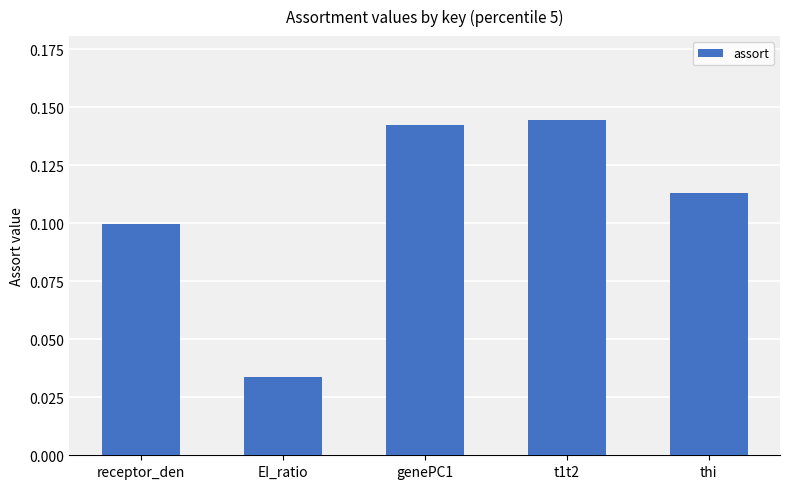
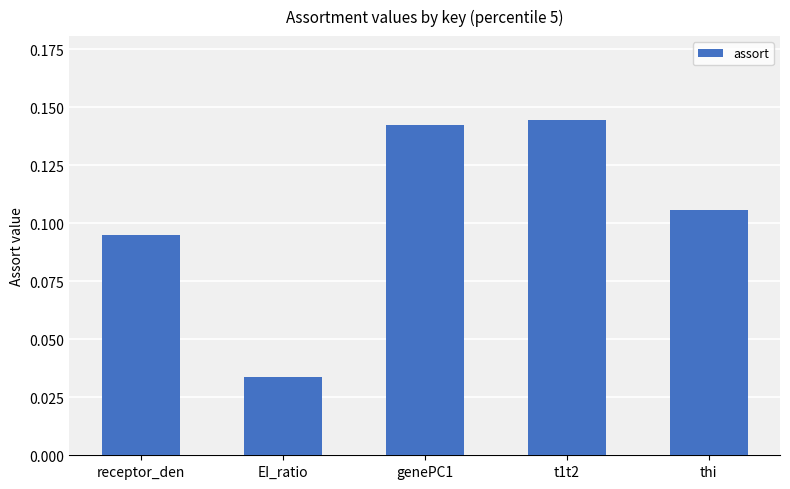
  {
-   "receptor_den": 0.100,
+   "receptor_den": 0.095,
    "EI_ratio": 0.034,
    "genePC1": 0.142,
    "t1t2": 0.145,
-   "thi": 0.113
+   "thi": 0.106
  }
